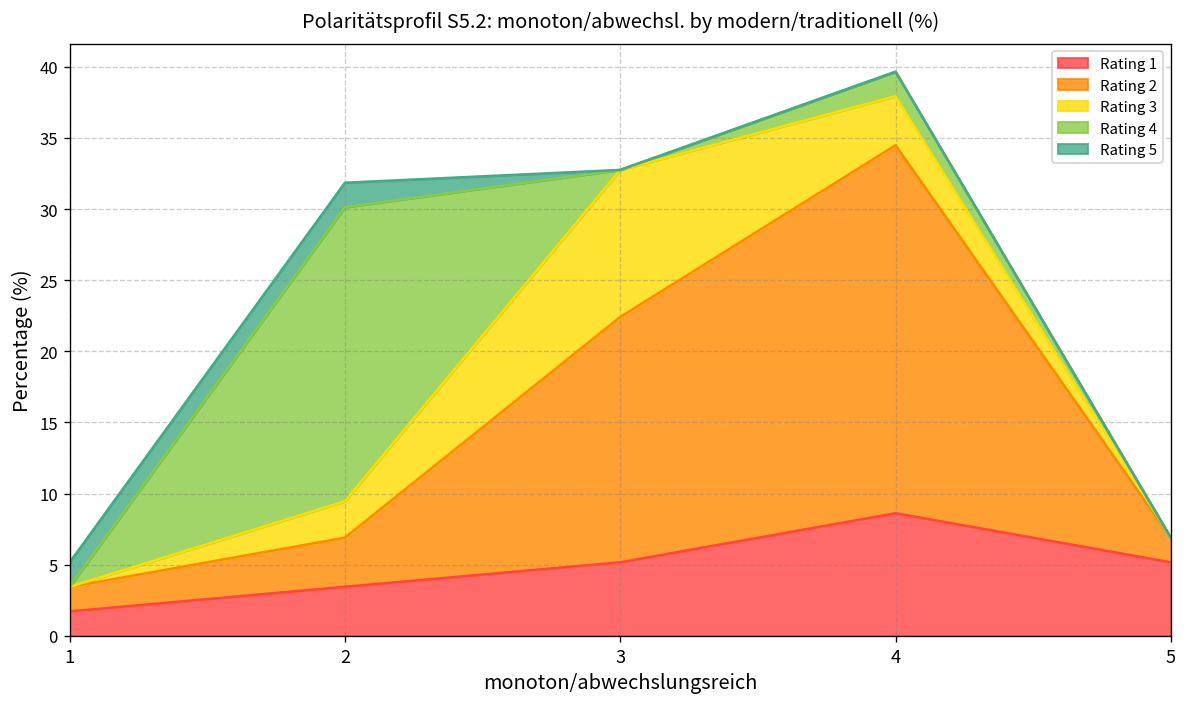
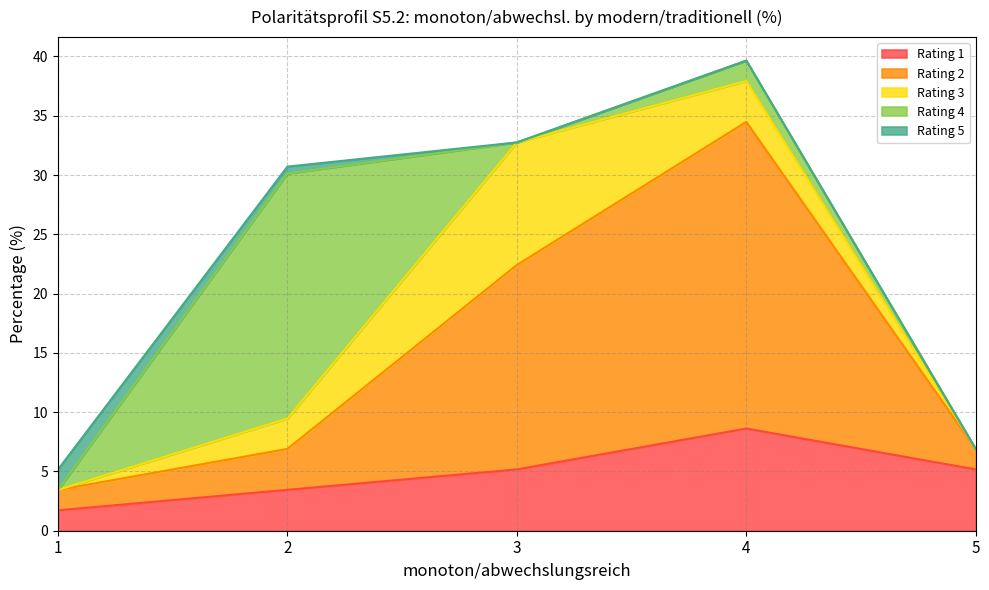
  {
    "Rating 1": {
      "1": 1.7,
      "2": 3.5,
      "3": 5.2,
      "4": 8.6,
      "5": 5.2
    },
    "Rating 2": {
      "2": 3.5,
      "3": 17.2,
      "4": 25.9
    },
    "Rating 3": {
      "2": 2.6,
      "4": 3.5
    },
    "Rating 4": {
      "2": 20.7
    },
    "Rating 5": {
      "1": 1.7,
-     "2": 1.7
+     "2": 0.6
    }
  }
